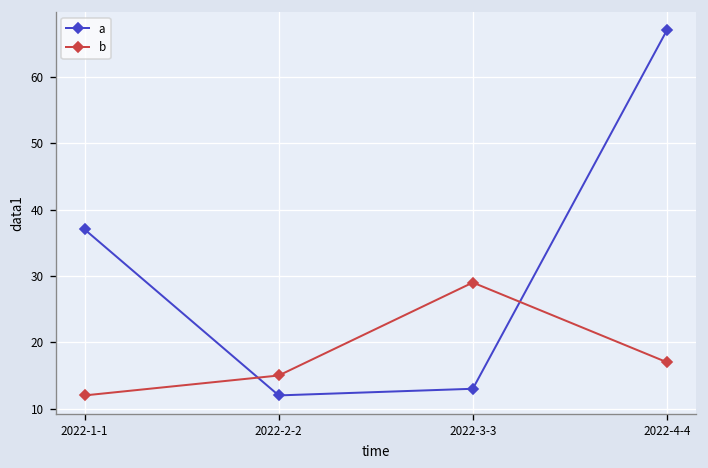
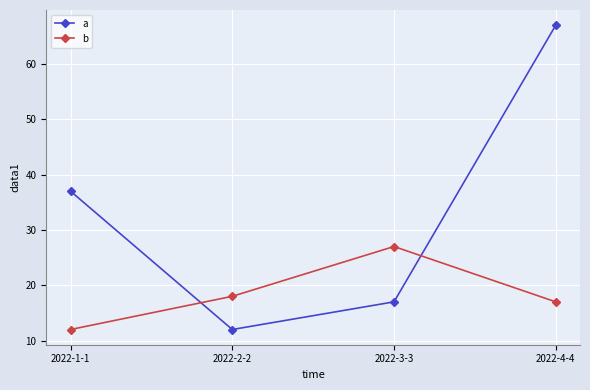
  {
    "a": {
      "2022-1-1": 37,
      "2022-2-2": 12,
-     "2022-3-3": 13,
+     "2022-3-3": 17,
      "2022-4-4": 67
    },
    "b": {
      "2022-1-1": 12,
-     "2022-2-2": 15,
-     "2022-3-3": 29,
+     "2022-2-2": 18,
+     "2022-3-3": 27,
      "2022-4-4": 17
    }
  }
